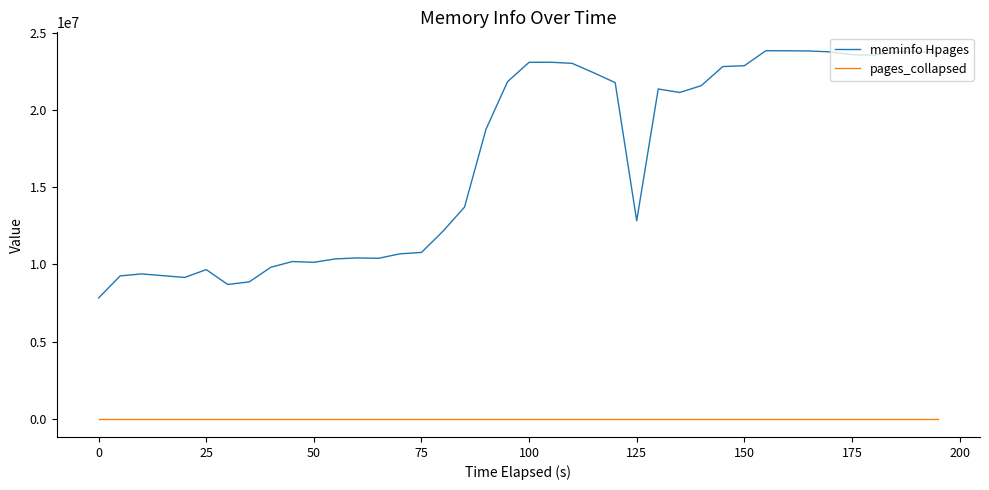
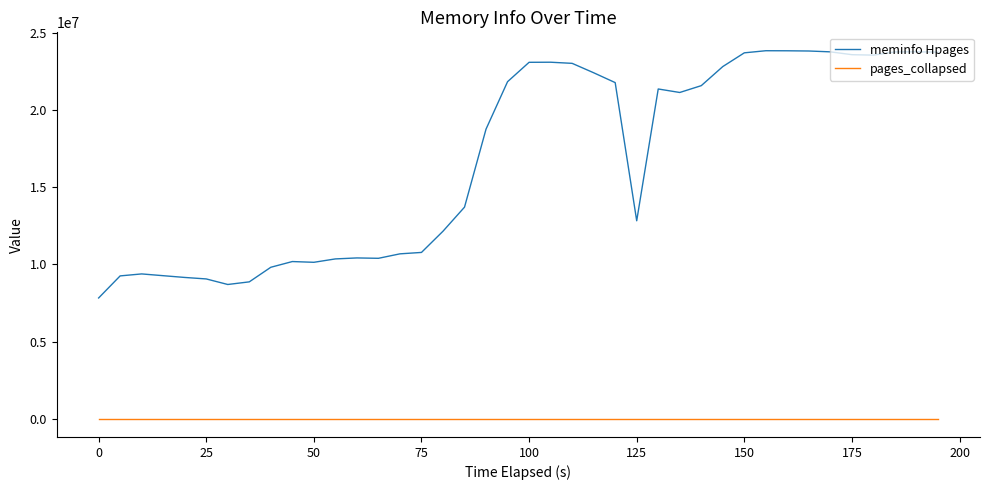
  {
    "meminfo Hpages": {
      "0": 7800000,
-     "25": 9700000,
+     "25": 9100000,
      "50": 10100000,
      "75": 10800000,
      "100": 23100000,
      "125": 12800000,
-     "150": 22900000
+     "150": 23700000
    },
    "pages_collapsed": {
      "0": 0,
      "25": 0,
      "50": 0,
      "75": 0,
      "100": 0,
      "125": 0,
      "150": 0,
      "175": 0
    }
  }
